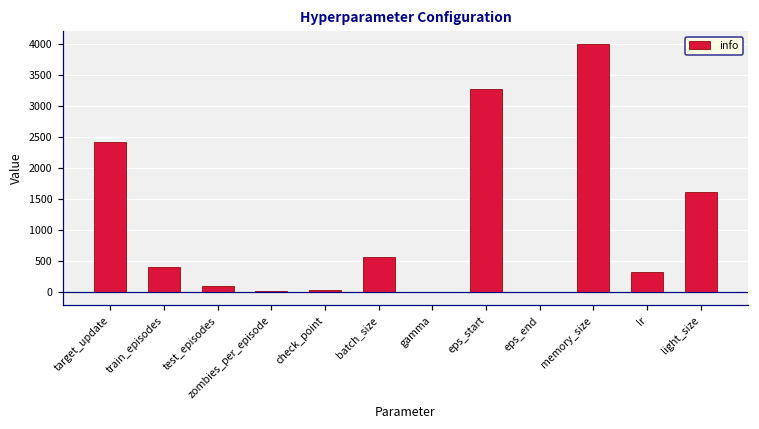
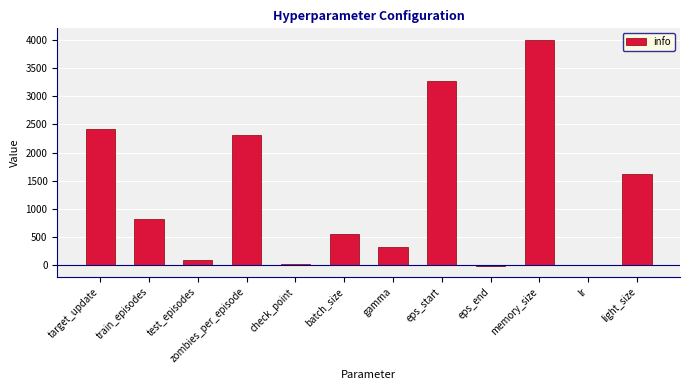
  {
    "target_update": 2400,
-   "train_episodes": 400,
+   "train_episodes": 800,
    "test_episodes": 100,
-   "zombies_per_episode": 0,
+   "zombies_per_episode": 2300,
    "batch_size": 600,
-   "gamma": 0,
+   "gamma": 300,
    "eps_start": 3300,
    "memory_size": 4000,
-   "lr": 300,
+   "lr": 0,
    "light_size": 1600
  }
